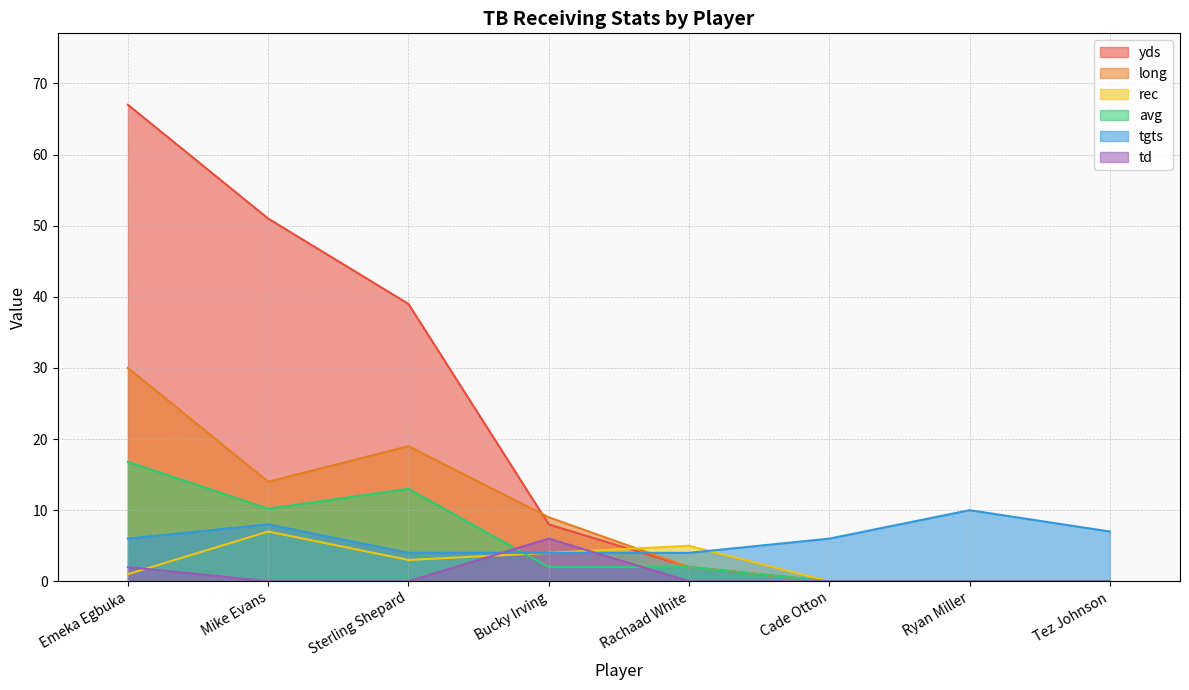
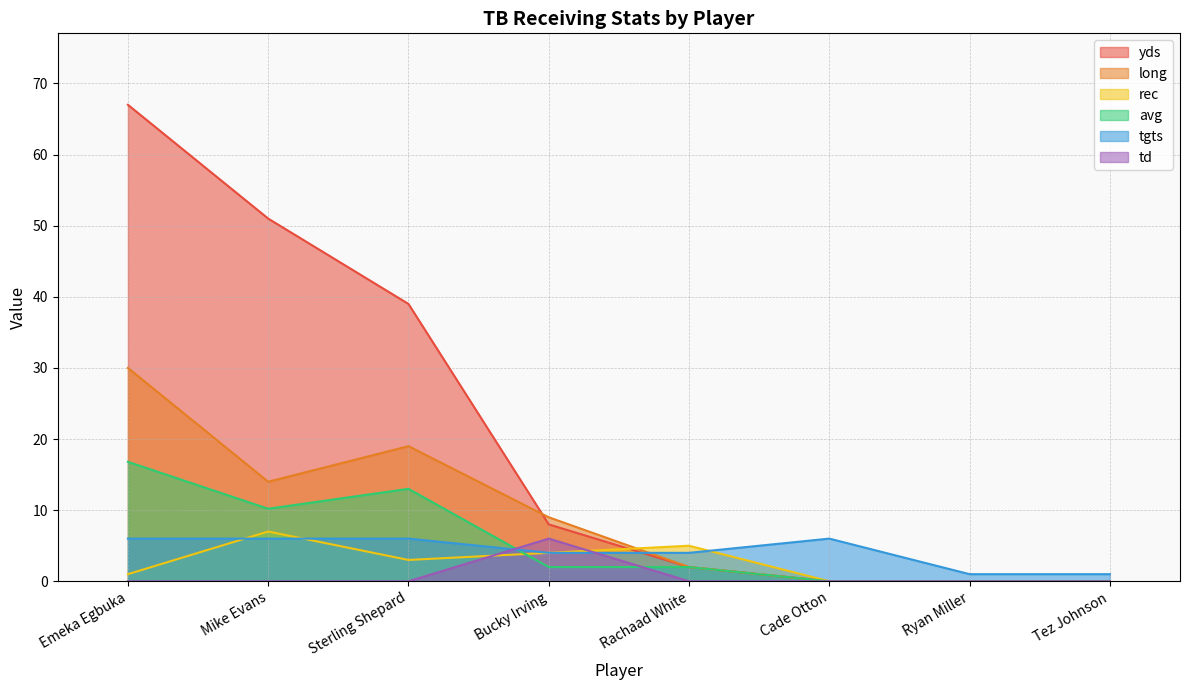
  {
    "rec": {
      "Emeka Egbuka": 1,
      "Mike Evans": 7,
      "Sterling Shepard": 3,
      "Rachaad White": 5
    },
    "avg": {
      "Emeka Egbuka": 17,
      "Mike Evans": 10,
      "Sterling Shepard": 13,
      "Bucky Irving": 2
    },
    "tgts": {
      "Emeka Egbuka": 6,
-     "Mike Evans": 8,
-     "Sterling Shepard": 4,
+     "Mike Evans": 6,
+     "Sterling Shepard": 6,
      "Rachaad White": 4,
      "Cade Otton": 6,
-     "Ryan Miller": 10,
-     "Tez Johnson": 7
+     "Ryan Miller": 1,
+     "Tez Johnson": 1
    },
    "td": {
-     "Emeka Egbuka": 2,
+     "Emeka Egbuka": 0,
      "Mike Evans": 0,
      "Sterling Shepard": 0,
      "Bucky Irving": 6,
      "Rachaad White": 0
    }
  }
